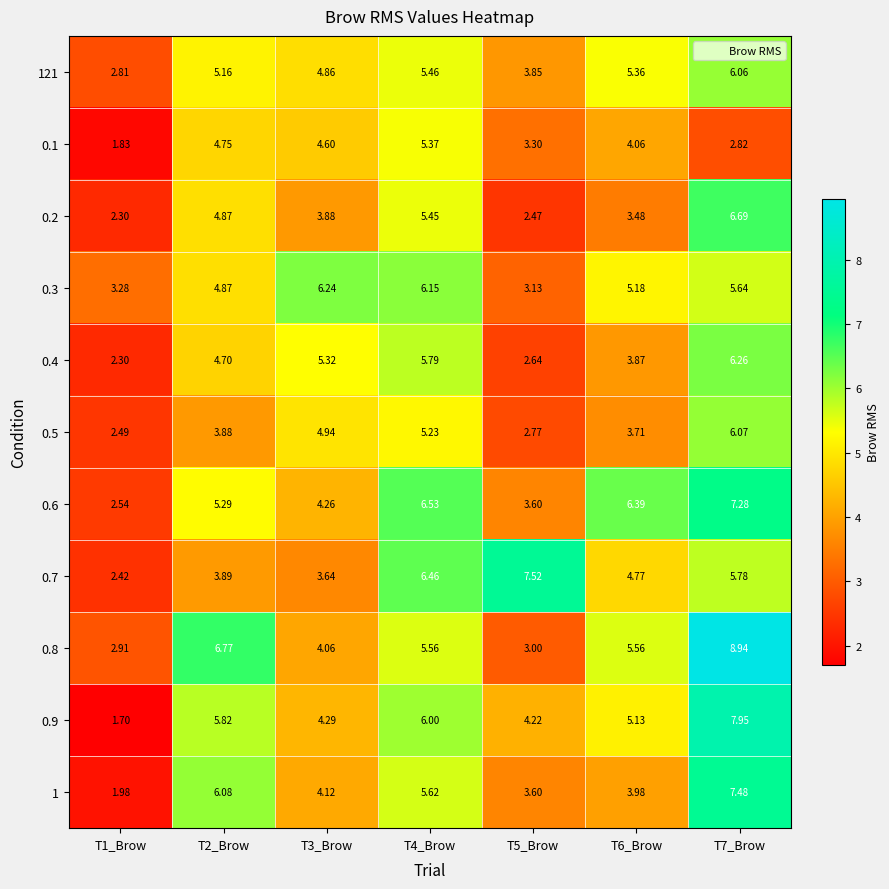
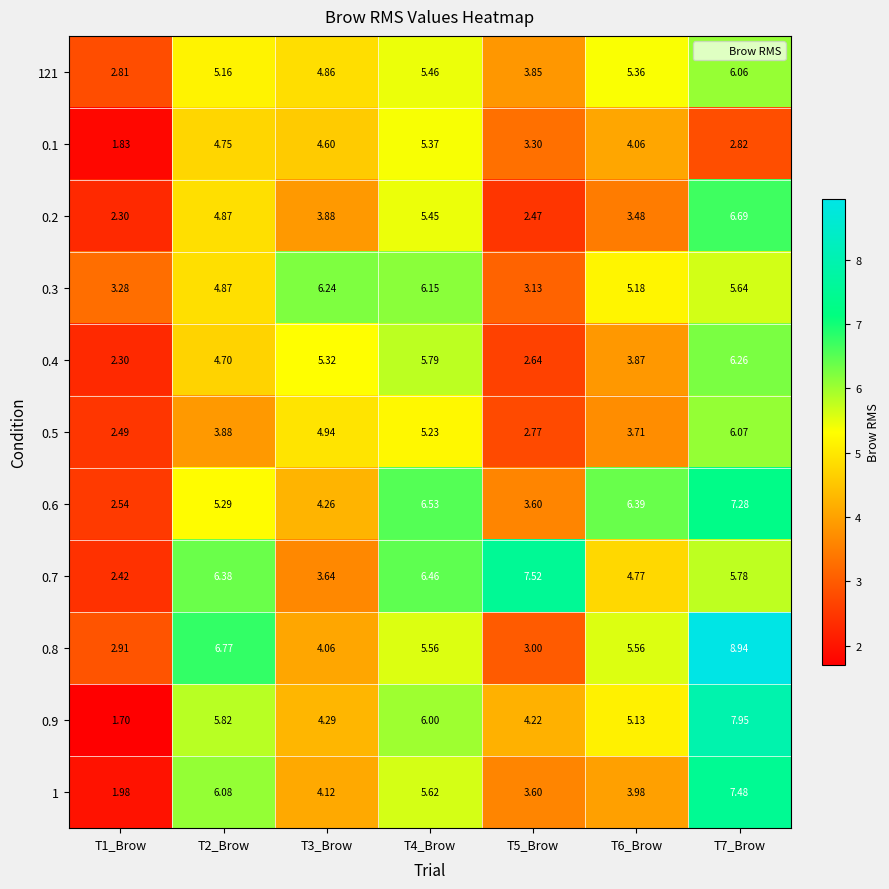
  {
    "121": {
      "T1_Brow": 2.81,
      "T2_Brow": 5.16,
      "T3_Brow": 4.86,
      "T4_Brow": 5.46,
      "T5_Brow": 3.85,
      "T6_Brow": 5.36,
      "T7_Brow": 6.06
    },
    "0.1": {
      "T1_Brow": 1.83,
      "T2_Brow": 4.75,
      "T3_Brow": 4.60,
      "T4_Brow": 5.37,
      "T5_Brow": 3.30,
      "T6_Brow": 4.06,
      "T7_Brow": 2.82
    },
    "0.2": {
      "T1_Brow": 2.30,
      "T2_Brow": 4.87,
      "T3_Brow": 3.88,
      "T4_Brow": 5.45,
      "T5_Brow": 2.47,
      "T6_Brow": 3.48,
      "T7_Brow": 6.69
    },
    "0.3": {
      "T1_Brow": 3.28,
      "T2_Brow": 4.87,
      "T3_Brow": 6.24,
      "T4_Brow": 6.15,
      "T5_Brow": 3.13,
      "T6_Brow": 5.18,
      "T7_Brow": 5.64
    },
    "0.4": {
      "T1_Brow": 2.30,
      "T2_Brow": 4.70,
      "T3_Brow": 5.32,
      "T4_Brow": 5.79,
      "T5_Brow": 2.64,
      "T6_Brow": 3.87,
      "T7_Brow": 6.26
    },
    "0.5": {
      "T1_Brow": 2.49,
      "T2_Brow": 3.88,
      "T3_Brow": 4.94,
      "T4_Brow": 5.23,
      "T5_Brow": 2.77,
      "T6_Brow": 3.71,
      "T7_Brow": 6.07
    },
    "0.6": {
      "T1_Brow": 2.54,
      "T2_Brow": 5.29,
      "T3_Brow": 4.26,
      "T4_Brow": 6.53,
      "T5_Brow": 3.60,
      "T6_Brow": 6.39,
      "T7_Brow": 7.28
    },
    "0.7": {
      "T1_Brow": 2.42,
-     "T2_Brow": 3.89,
+     "T2_Brow": 6.38,
      "T3_Brow": 3.64,
      "T4_Brow": 6.46,
      "T5_Brow": 7.52,
      "T6_Brow": 4.77,
      "T7_Brow": 5.78
    },
    "0.8": {
      "T1_Brow": 2.91,
      "T2_Brow": 6.77,
      "T3_Brow": 4.06,
      "T4_Brow": 5.56,
      "T5_Brow": 3.00,
      "T6_Brow": 5.56,
      "T7_Brow": 8.94
    },
    "0.9": {
      "T1_Brow": 1.70,
      "T2_Brow": 5.82,
      "T3_Brow": 4.29,
      "T4_Brow": 6.00,
      "T5_Brow": 4.22,
      "T6_Brow": 5.13,
      "T7_Brow": 7.95
    },
    "1": {
      "T1_Brow": 1.98,
      "T2_Brow": 6.08,
      "T3_Brow": 4.12,
      "T4_Brow": 5.62,
      "T5_Brow": 3.60,
      "T6_Brow": 3.98,
      "T7_Brow": 7.48
    }
  }
